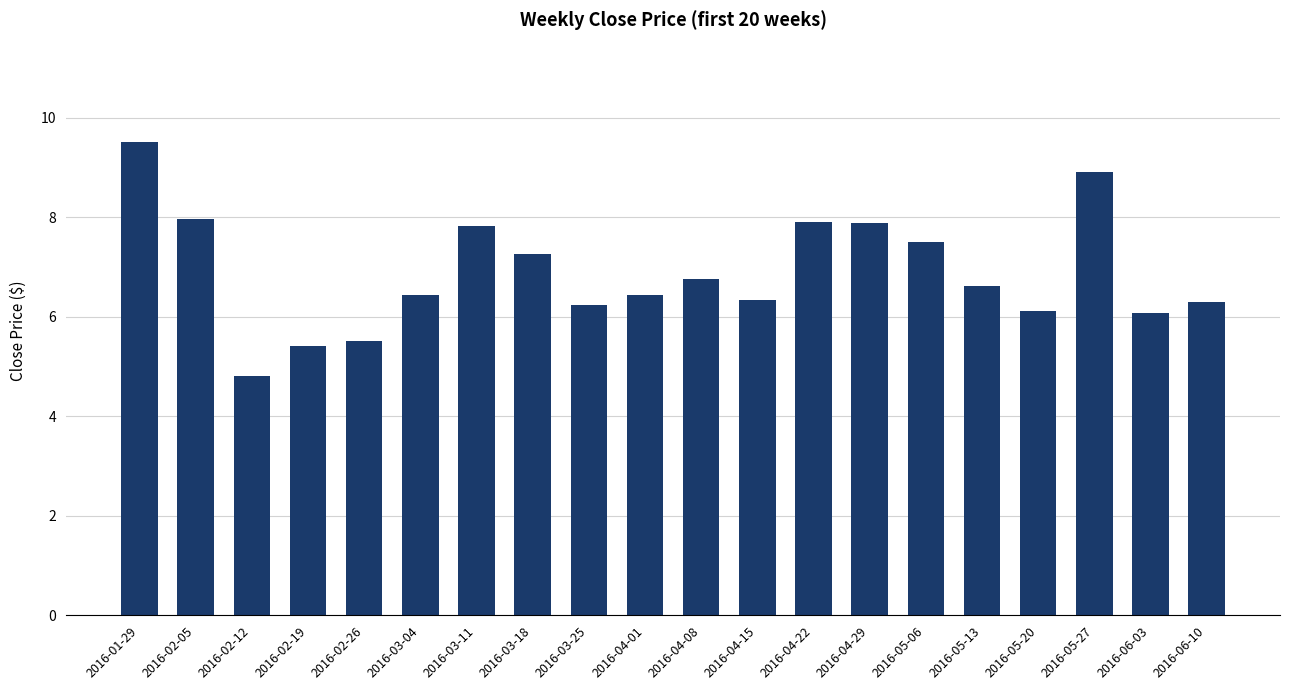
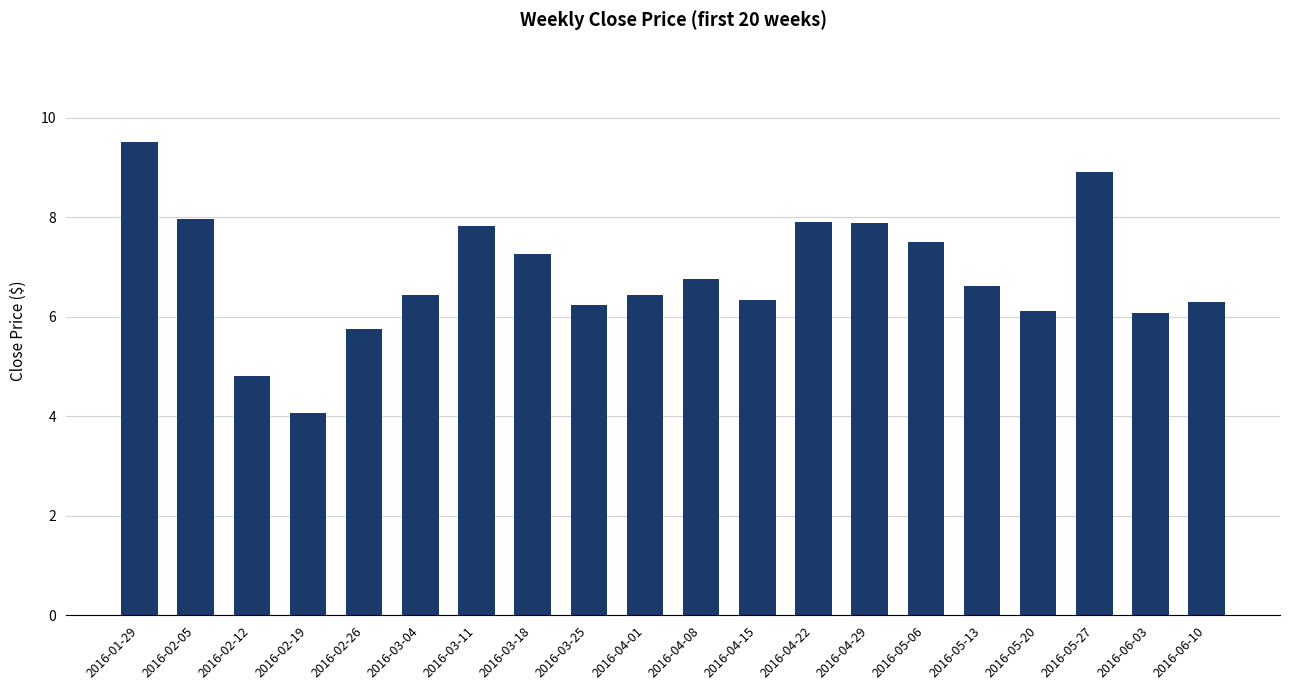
  {
    "2016-01-29": 9.5,
    "2016-02-05": 8.0,
    "2016-02-12": 4.8,
-   "2016-02-19": 5.4,
-   "2016-02-26": 5.5,
+   "2016-02-19": 4.1,
+   "2016-02-26": 5.8,
    "2016-03-04": 6.4,
    "2016-03-11": 7.8,
    "2016-03-18": 7.3,
    "2016-03-25": 6.2,
    "2016-04-01": 6.4,
    "2016-04-08": 6.8,
    "2016-04-15": 6.3,
    "2016-04-22": 7.9,
    "2016-04-29": 7.9,
    "2016-05-06": 7.5,
    "2016-05-13": 6.6,
    "2016-05-20": 6.1,
    "2016-05-27": 8.9,
    "2016-06-03": 6.1,
    "2016-06-10": 6.3
  }
